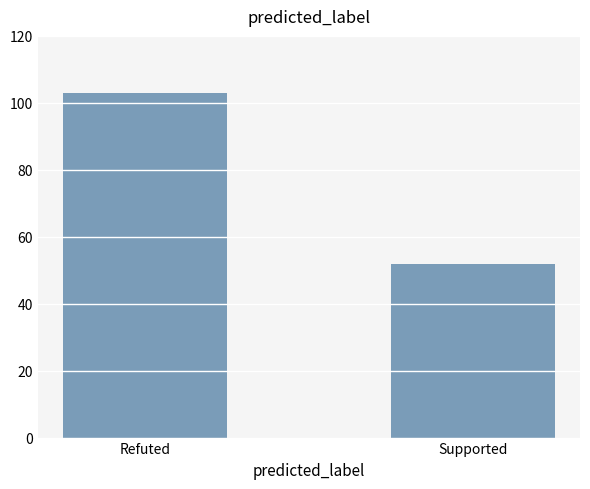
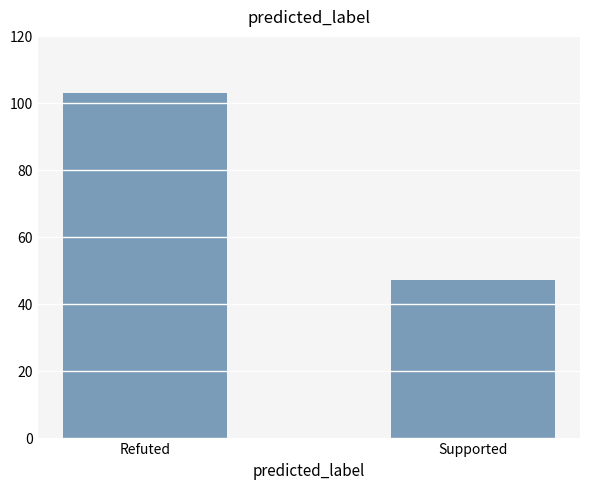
  {
    "Refuted": 103,
-   "Supported": 52
+   "Supported": 47
  }
